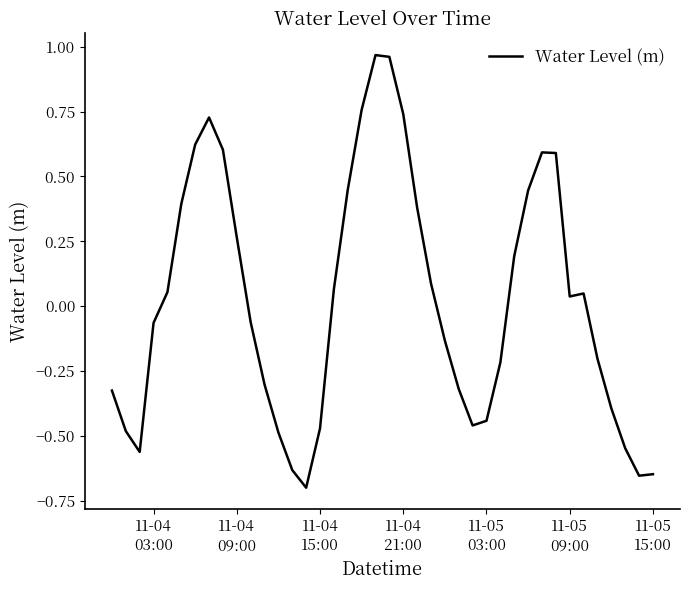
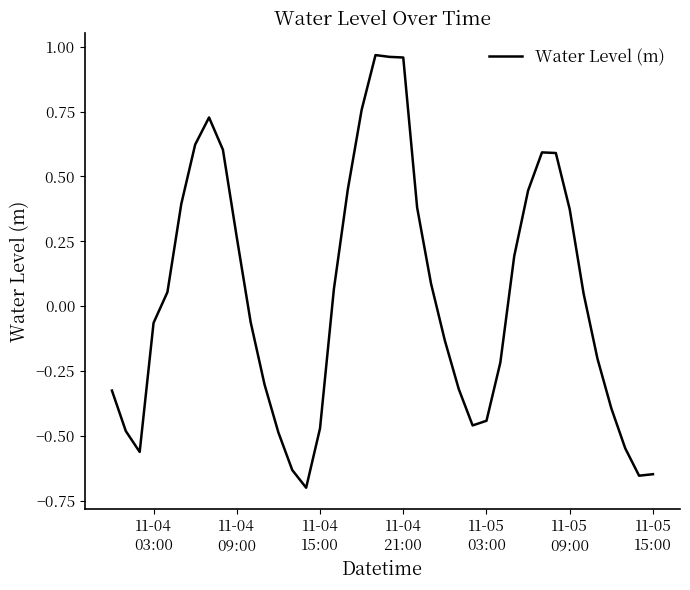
  {
    "11-04 03:00": -0.06,
    "11-04 09:00": 0.27,
    "11-04 15:00": -0.47,
-   "11-04 21:00": 0.74,
+   "11-04 21:00": 0.96,
    "11-05 03:00": -0.44,
-   "11-05 09:00": 0.04,
+   "11-05 09:00": 0.37,
    "11-05 15:00": -0.65
  }
